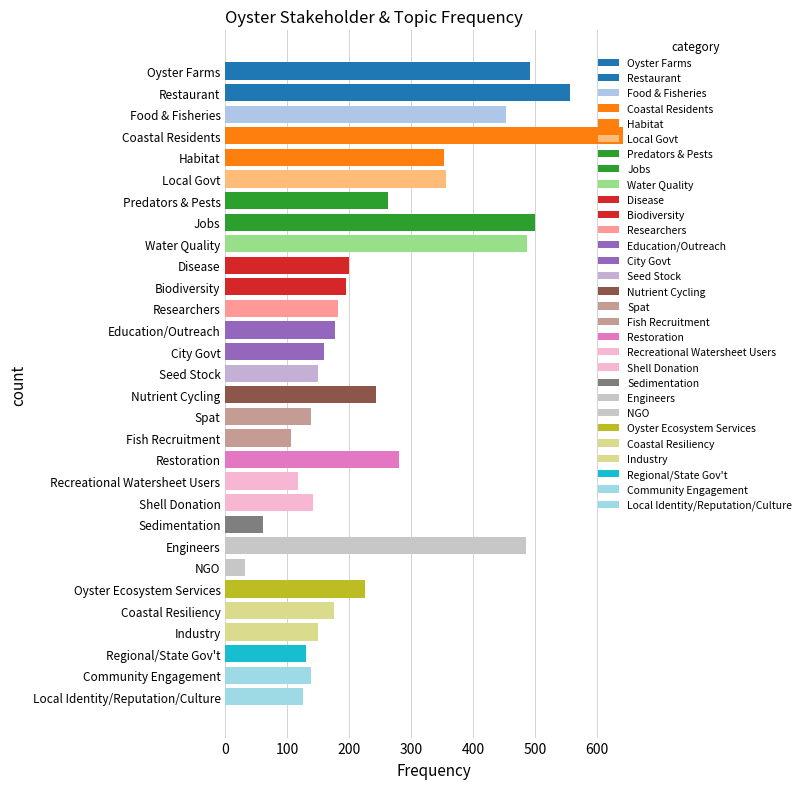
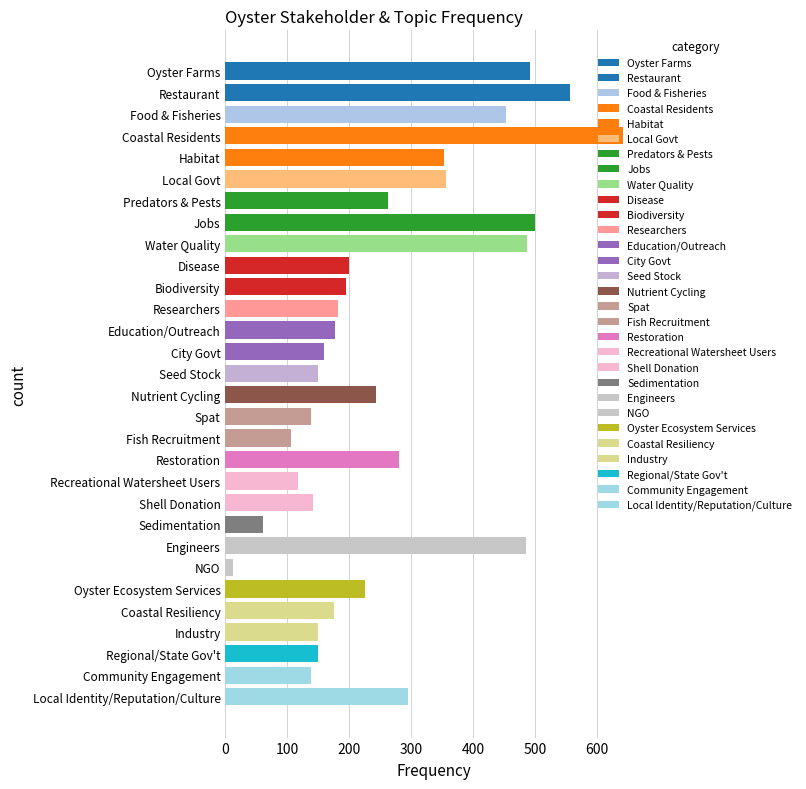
  {
    "Oyster Farms": 490,
    "Restaurant": 560,
    "Food & Fisheries": 450,
    "Coastal Residents": 640,
    "Habitat": 350,
    "Local Govt": 360,
    "Predators & Pests": 260,
    "Jobs": 500,
    "Water Quality": 490,
    "Disease": 200,
    "Biodiversity": 200,
    "Researchers": 180,
    "Education/Outreach": 180,
    "City Govt": 160,
    "Seed Stock": 150,
    "Nutrient Cycling": 240,
    "Spat": 140,
    "Fish Recruitment": 110,
    "Restoration": 280,
    "Recreational Watersheet Users": 120,
    "Shell Donation": 140,
    "Sedimentation": 60,
    "Engineers": 490,
-   "NGO": 30,
+   "NGO": 10,
    "Oyster Ecosystem Services": 230,
    "Coastal Resiliency": 180,
    "Industry": 150,
-   "Regional/State Gov't": 130,
+   "Regional/State Gov't": 150,
    "Community Engagement": 140,
-   "Local Identity/Reputation/Culture": 130
+   "Local Identity/Reputation/Culture": 290
  }
